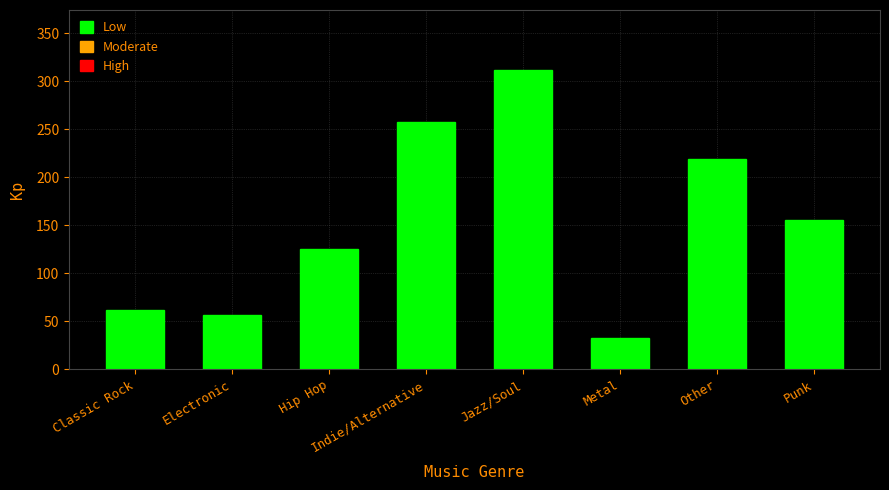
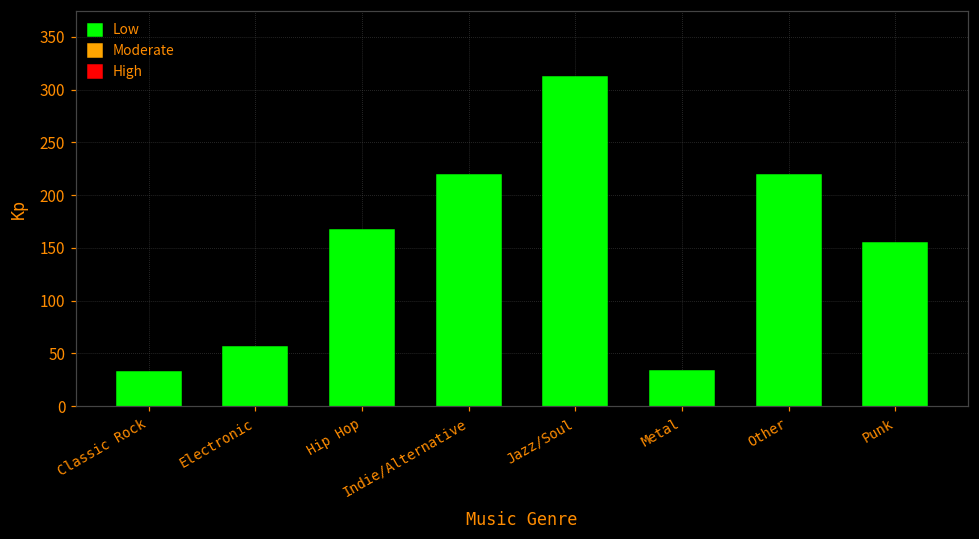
  {
-   "Classic Rock": 60,
+   "Classic Rock": 30,
    "Electronic": 60,
-   "Hip Hop": 130,
-   "Indie/Alternative": 260,
+   "Hip Hop": 170,
+   "Indie/Alternative": 220,
    "Jazz/Soul": 310,
    "Metal": 30,
    "Other": 220,
    "Punk": 160
  }
